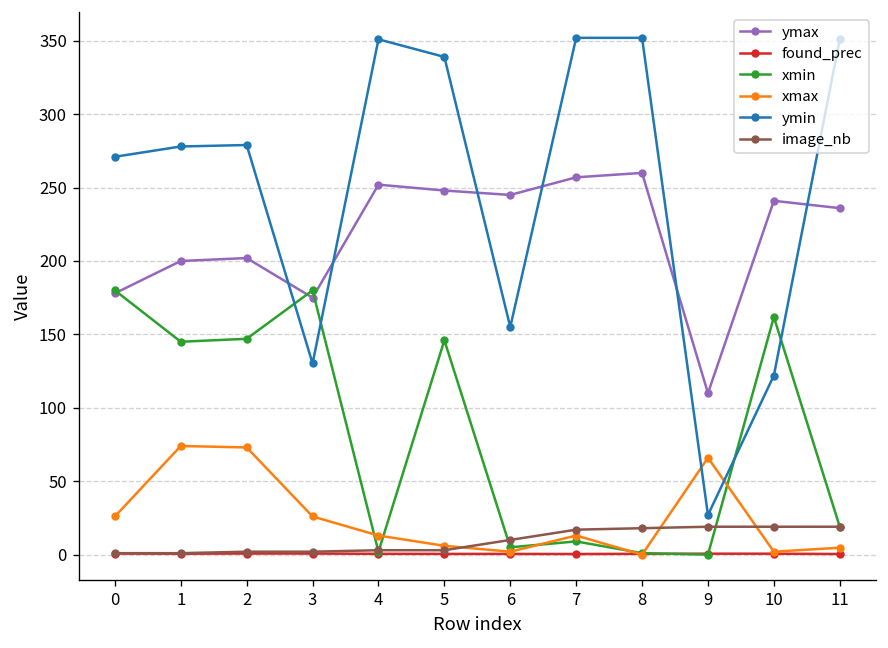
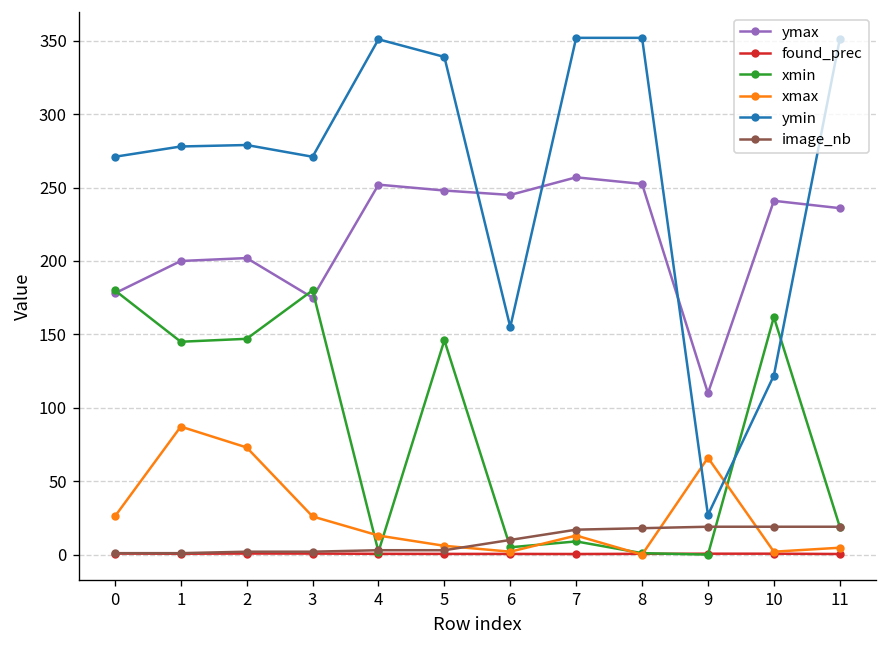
  {
    "ymax": {
      "1": 200,
      "2": 202,
      "3": 175,
      "4": 252,
      "5": 248,
      "6": 245,
      "7": 257,
-     "8": 260,
+     "8": 253,
      "9": 110,
      "10": 241,
      "11": 236
    },
    "found_prec": {
      "5": 1,
      "7": 0,
      "11": 0
    },
    "xmin": {
      "1": 145,
      "2": 147,
      "3": 180,
      "5": 146,
      "6": 5,
      "7": 9,
      "10": 162
    },
    "xmax": {
      "0": 26,
-     "1": 74,
+     "1": 87,
      "2": 73,
      "3": 26,
      "4": 13,
      "5": 6,
      "7": 13,
      "9": 66,
      "11": 5
    },
    "ymin": {
      "0": 271,
      "1": 278,
      "2": 279,
-     "3": 130,
+     "3": 271,
      "4": 351,
      "5": 339,
      "6": 155,
      "7": 352,
      "8": 352,
      "9": 27,
      "10": 122
    },
    "image_nb": {
      "5": 3,
      "6": 10,
      "7": 17,
      "8": 18,
      "9": 19,
      "10": 19
    }
  }
